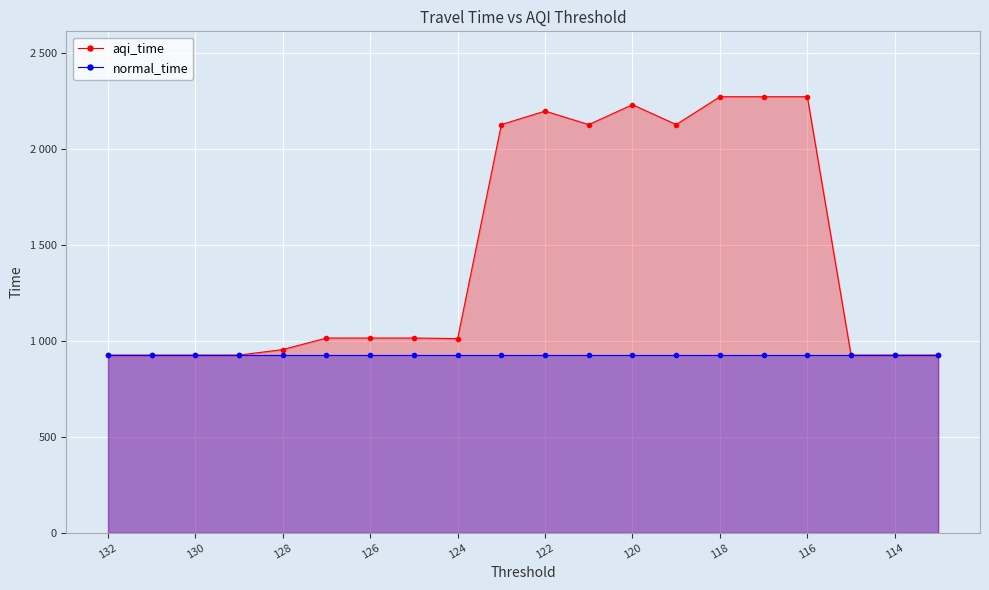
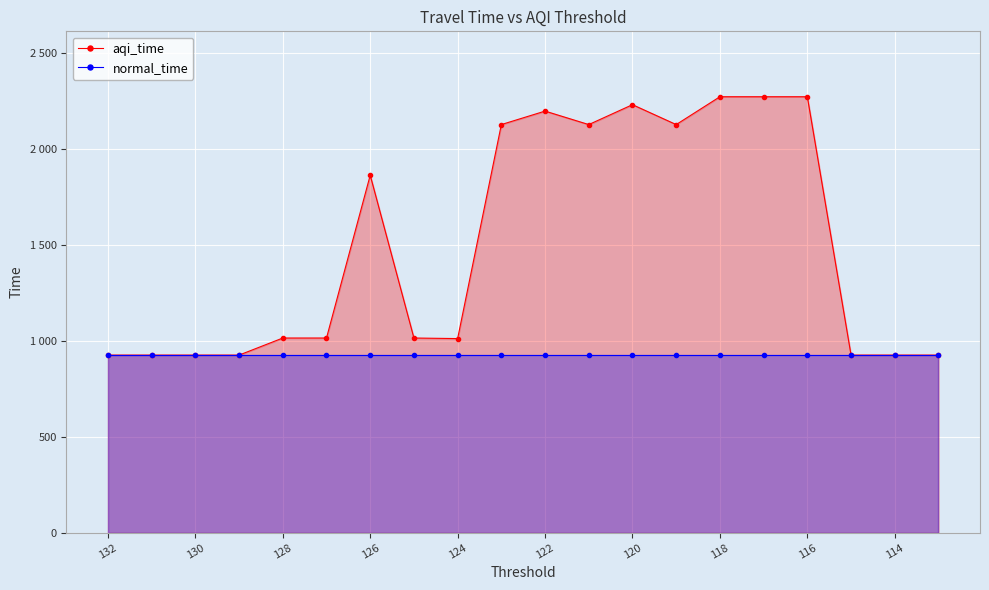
  {
    "aqi_time": {
-     "128": 960,
-     "126": 1020,
+     "128": 1020,
+     "126": 1860,
      "124": 1010,
      "122": 2200,
      "120": 2230,
      "118": 2270,
      "116": 2270
    },
    "normal_time": {
      "128": 930,
      "126": 930,
      "124": 930,
      "122": 930,
      "120": 930,
      "118": 930,
      "116": 930
    }
  }
